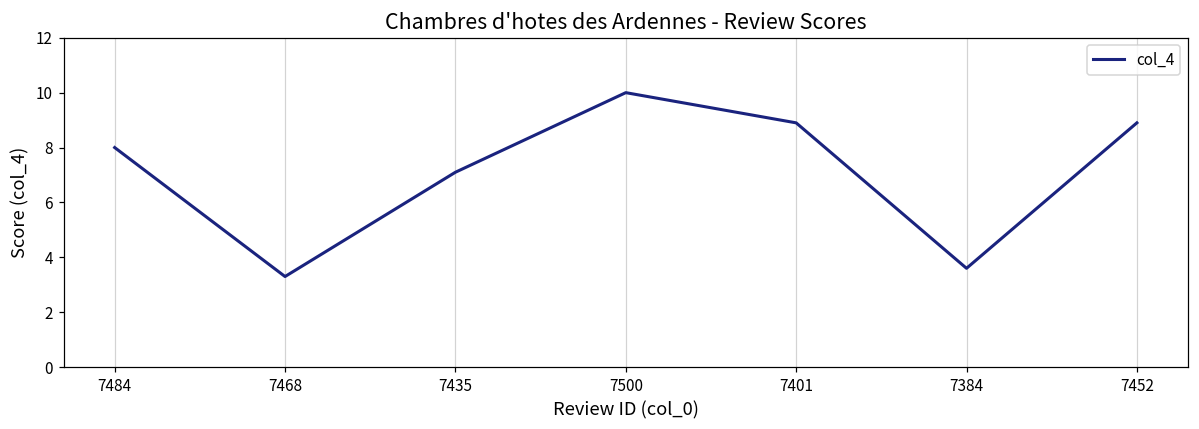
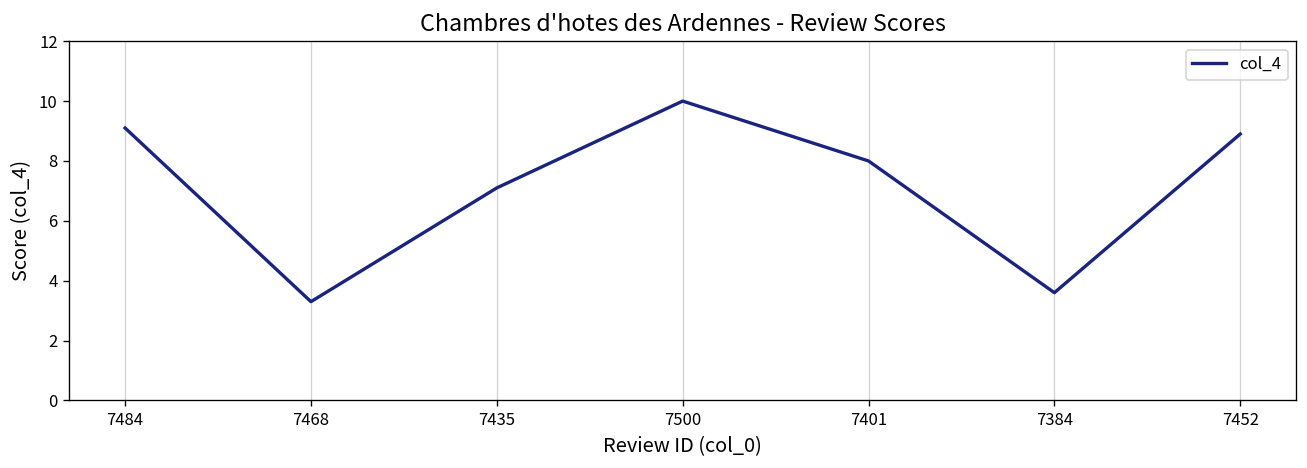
  {
-   "7484": 8.0,
+   "7484": 9.1,
    "7468": 3.3,
    "7435": 7.1,
    "7500": 10.0,
-   "7401": 8.9,
+   "7401": 8.0,
    "7384": 3.6,
    "7452": 8.9
  }
